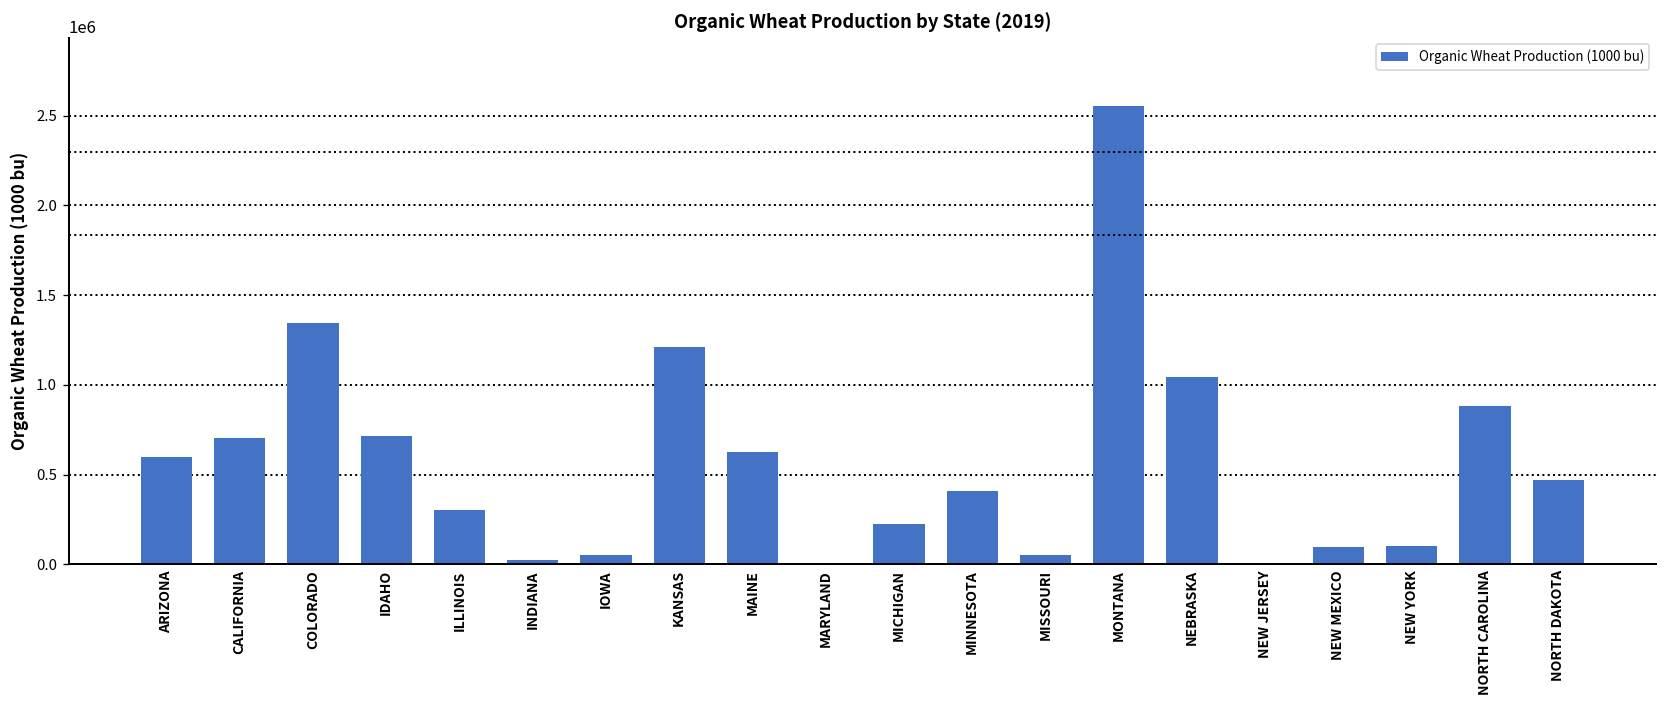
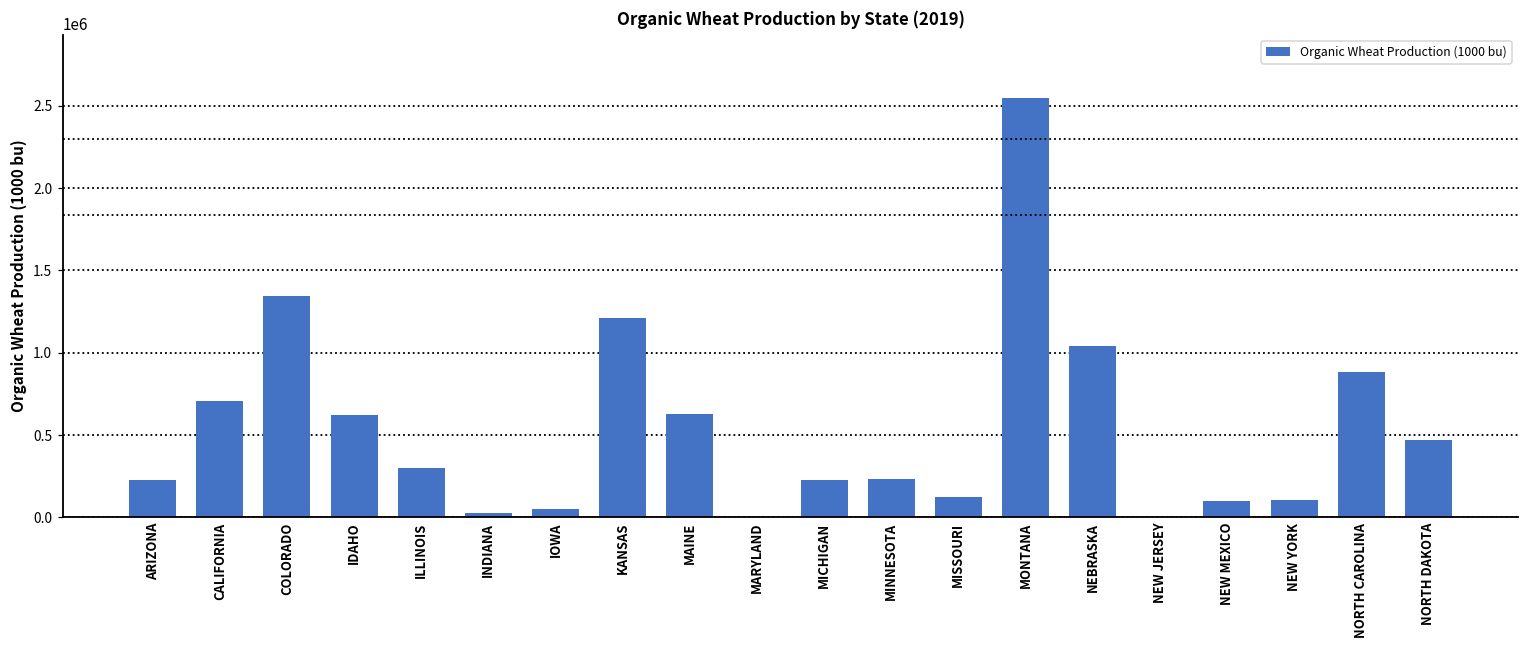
  {
-   "ARIZONA": 600000,
+   "ARIZONA": 230000,
    "CALIFORNIA": 700000,
    "COLORADO": 1350000,
-   "IDAHO": 710000,
+   "IDAHO": 620000,
    "ILLINOIS": 300000,
    "INDIANA": 30000,
    "IOWA": 50000,
    "KANSAS": 1210000,
    "MAINE": 630000,
    "MICHIGAN": 230000,
-   "MINNESOTA": 410000,
-   "MISSOURI": 50000,
+   "MINNESOTA": 240000,
+   "MISSOURI": 120000,
    "MONTANA": 2550000,
    "NEBRASKA": 1040000,
    "NEW MEXICO": 100000,
    "NEW YORK": 100000,
    "NORTH CAROLINA": 880000,
    "NORTH DAKOTA": 470000
  }
